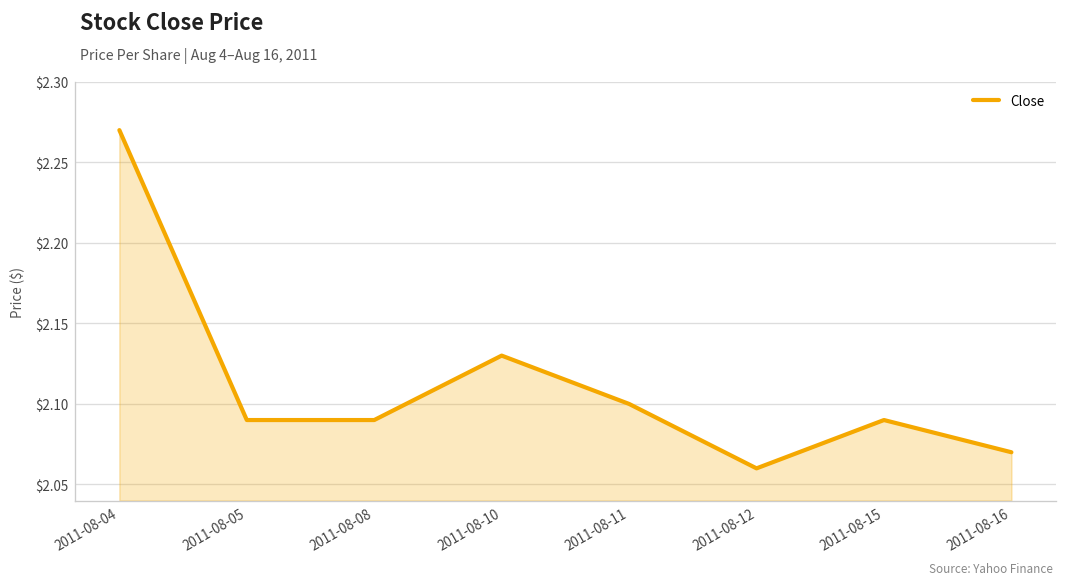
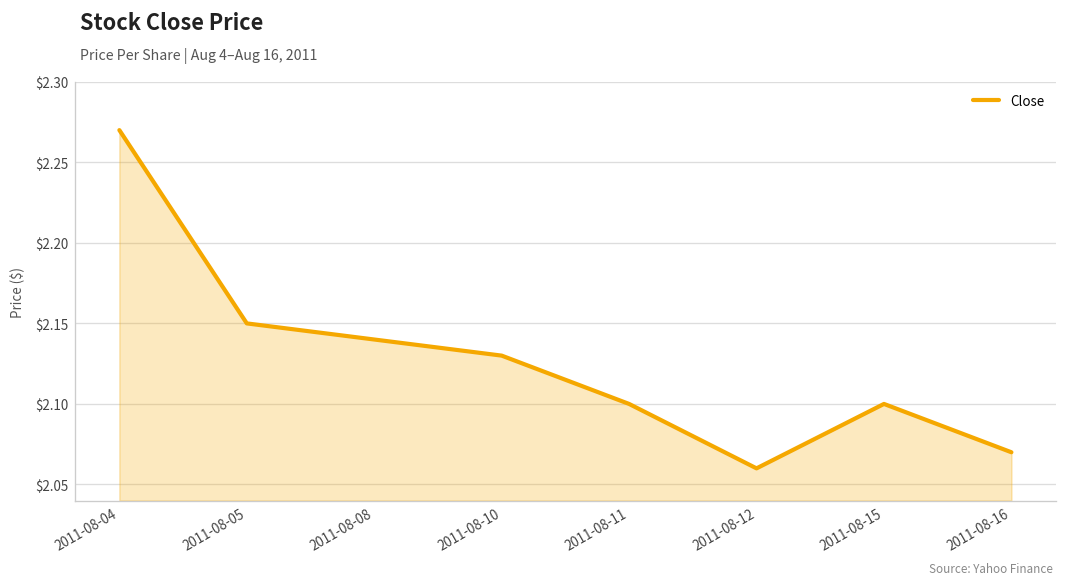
  {
    "2011-08-04": "$2.27",
-   "2011-08-05": "$2.09",
-   "2011-08-08": "$2.09",
+   "2011-08-05": "$2.15",
+   "2011-08-08": "$2.14",
    "2011-08-10": "$2.13",
    "2011-08-11": "$2.10",
    "2011-08-12": "$2.06",
-   "2011-08-15": "$2.09",
+   "2011-08-15": "$2.10",
    "2011-08-16": "$2.07"
  }
